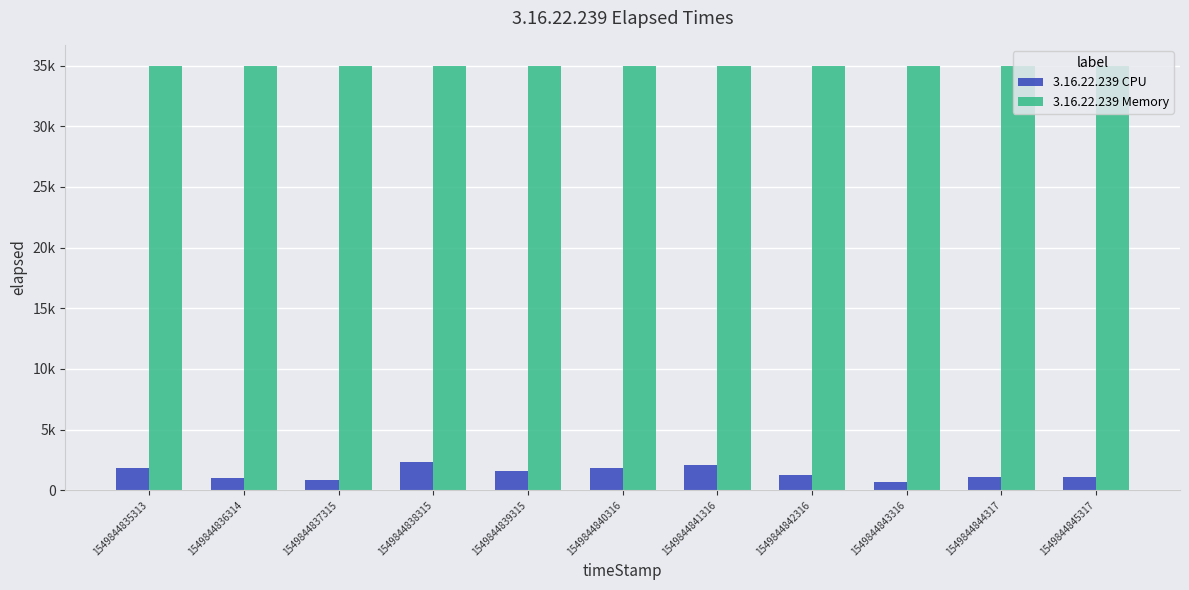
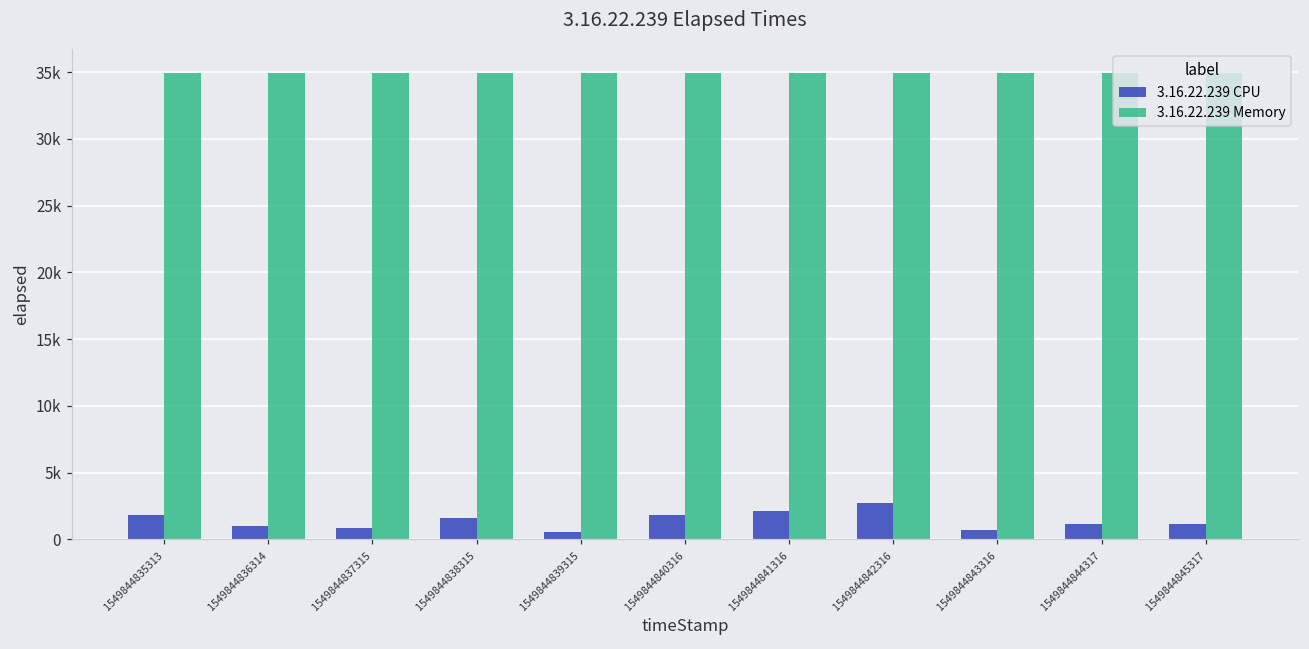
  {
    "3.16.22.239 CPU": {
      "1549844835313": 1800,
      "1549844836314": 1000,
      "1549844837315": 900,
-     "1549844838315": 2400,
-     "1549844839315": 1600,
+     "1549844838315": 1600,
+     "1549844839315": 500,
      "1549844840316": 1800,
      "1549844841316": 2100,
-     "1549844842316": 1300,
+     "1549844842316": 2700,
      "1549844843316": 700,
      "1549844844317": 1100,
      "1549844845317": 1100
    },
    "3.16.22.239 Memory": {
      "1549844835313": 35000,
      "1549844836314": 35000,
      "1549844837315": 35000,
      "1549844838315": 35000,
      "1549844839315": 35000,
      "1549844840316": 35000,
      "1549844841316": 35000,
      "1549844842316": 35000,
      "1549844843316": 35000
    }
  }
